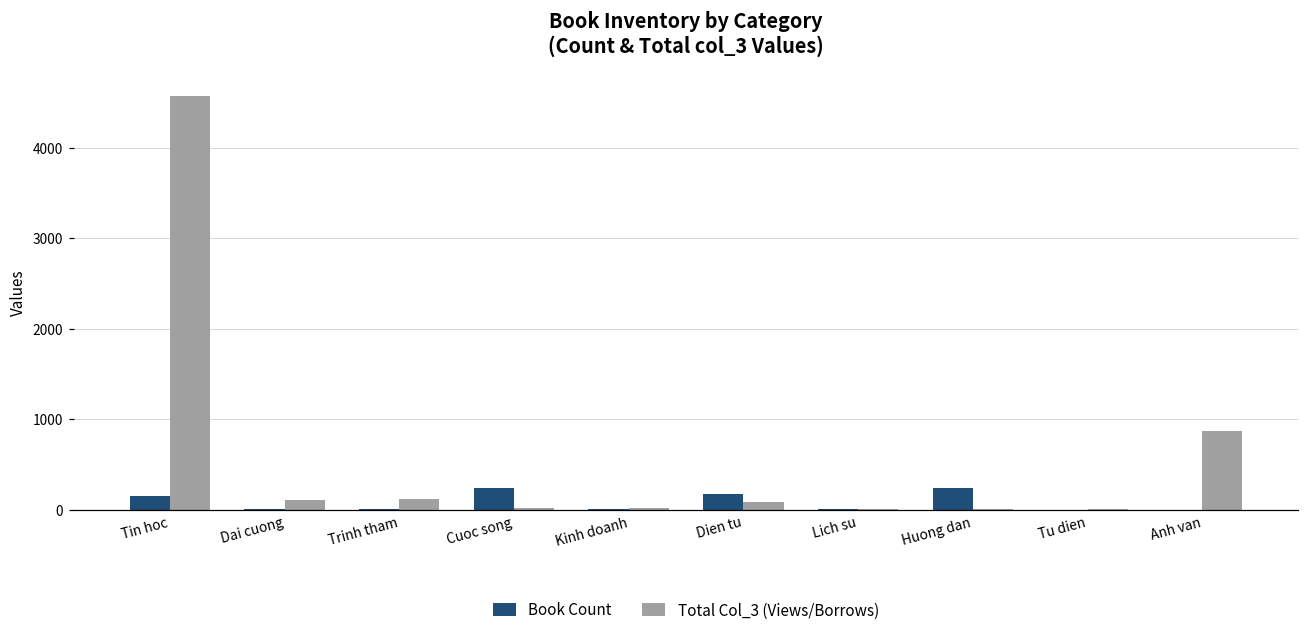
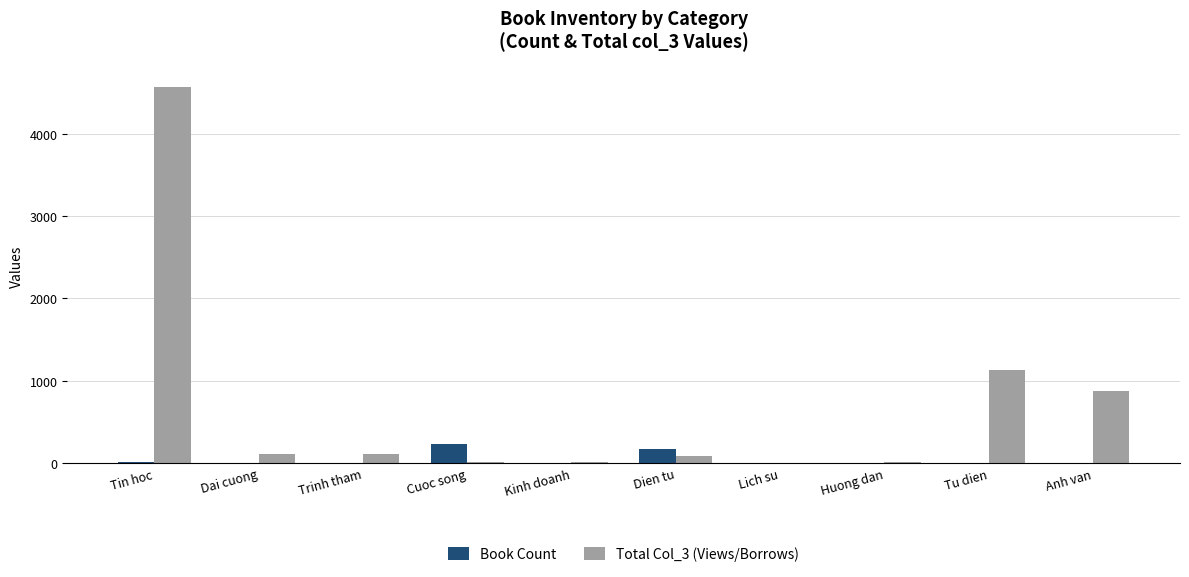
  {
    "Book Count": {
-     "Tin hoc": 200,
+     "Tin hoc": 0,
      "Cuoc song": 200,
      "Dien tu": 200,
-     "Huong dan": 200
+     "Huong dan": 0
    },
    "Total Col_3 (Views/Borrows)": {
      "Tin hoc": 4600,
      "Dai cuong": 100,
      "Trinh tham": 100,
      "Dien tu": 100,
-     "Tu dien": 0,
+     "Tu dien": 1100,
      "Anh van": 900
    }
  }
